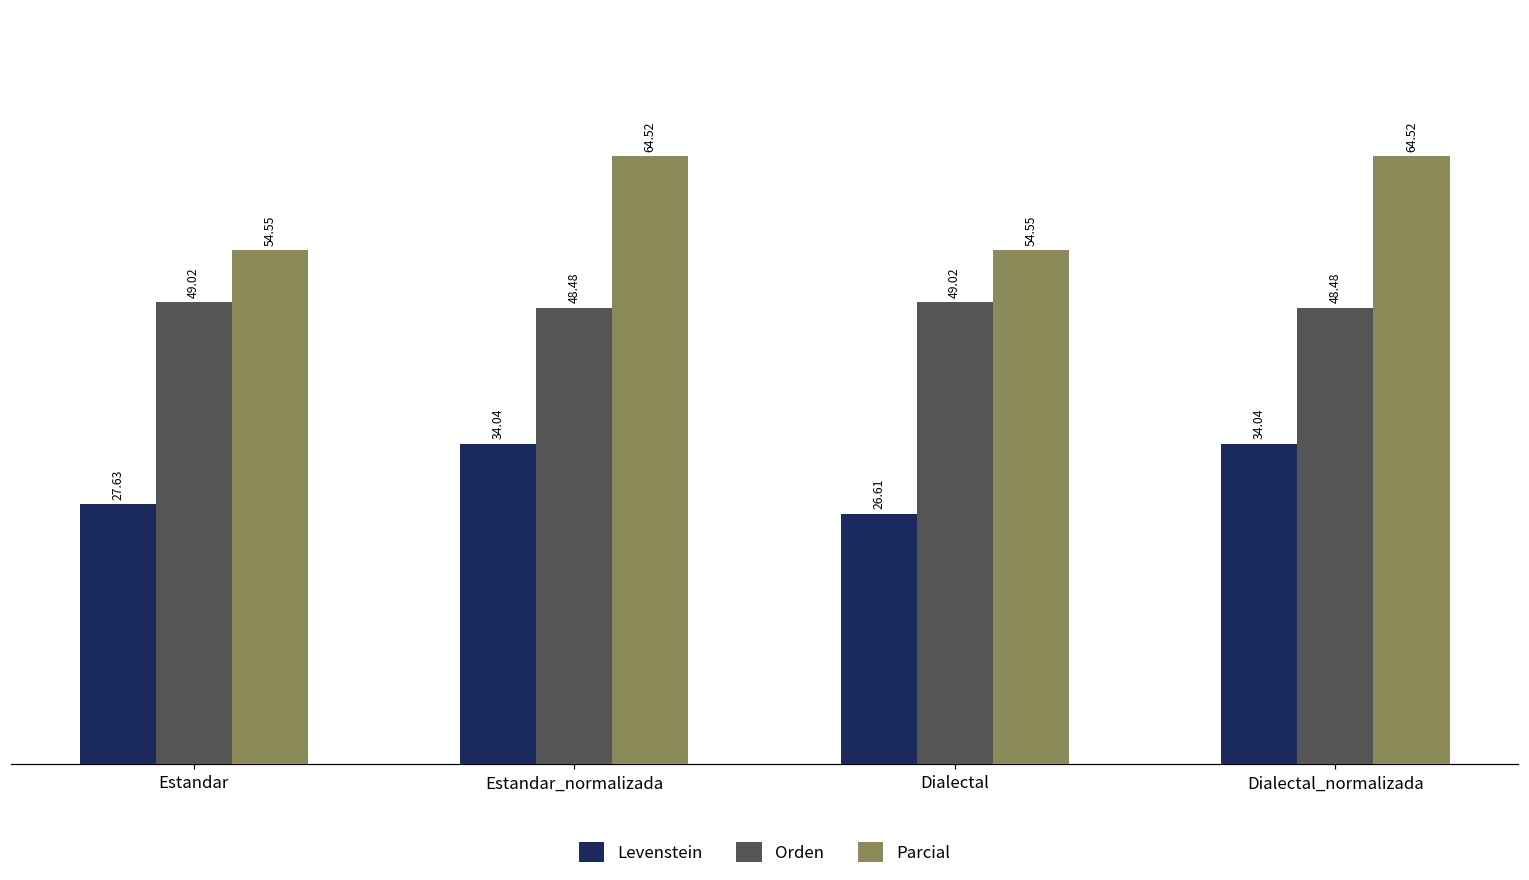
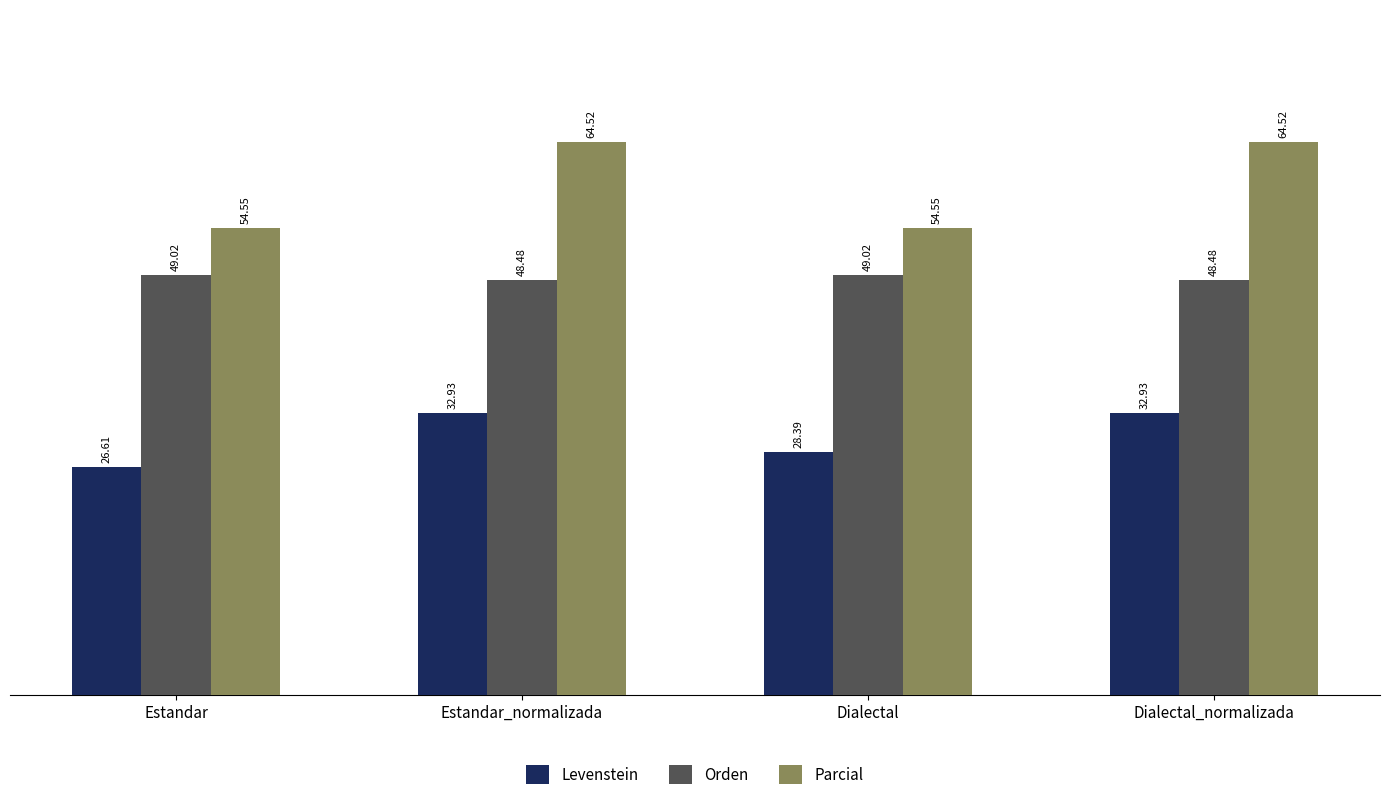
  {
    "Levenstein": {
-     "Estandar": 27.63,
-     "Estandar_normalizada": 34.04,
-     "Dialectal": 26.61,
-     "Dialectal_normalizada": 34.04
+     "Estandar": 26.61,
+     "Estandar_normalizada": 32.93,
+     "Dialectal": 28.39,
+     "Dialectal_normalizada": 32.93
    },
    "Orden": {
      "Estandar": 49.02,
      "Estandar_normalizada": 48.48,
      "Dialectal": 49.02,
      "Dialectal_normalizada": 48.48
    },
    "Parcial": {
      "Estandar": 54.55,
      "Estandar_normalizada": 64.52,
      "Dialectal": 54.55,
      "Dialectal_normalizada": 64.52
    }
  }
